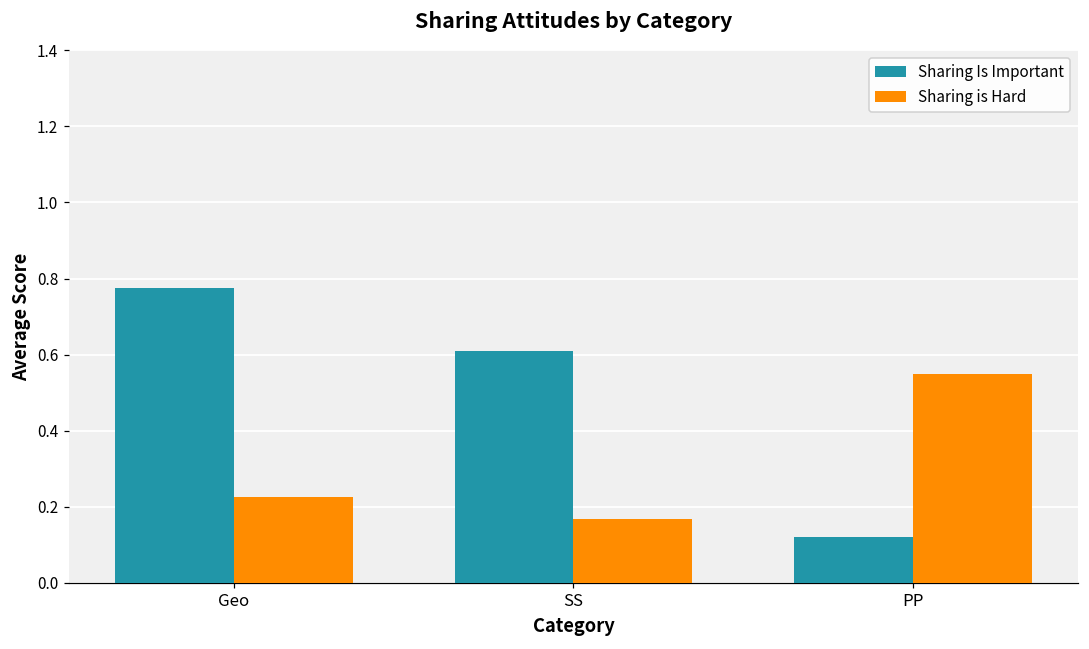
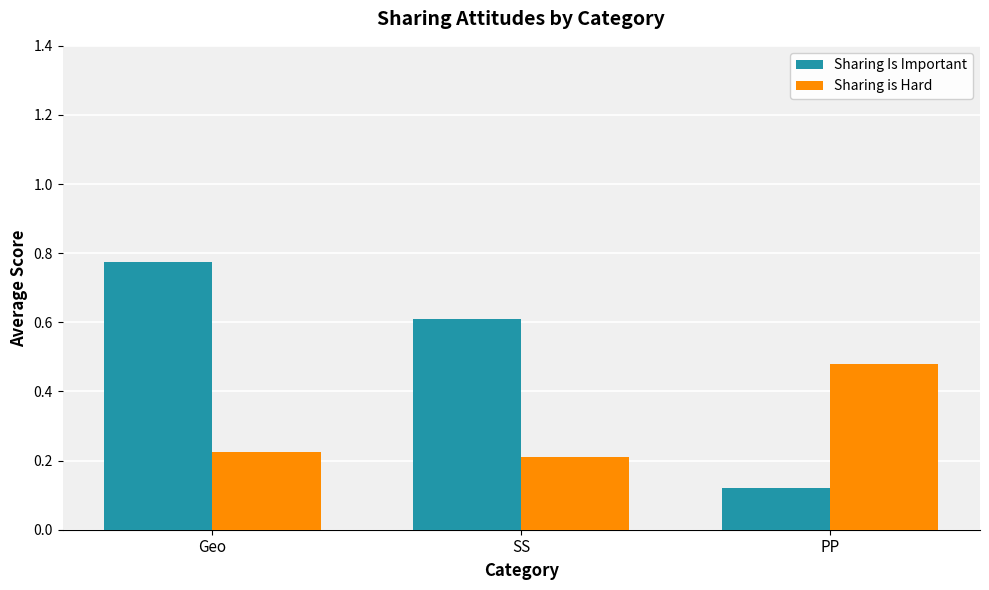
  {
    "Sharing Is Important": {
      "Geo": 0.78,
      "SS": 0.61,
      "PP": 0.12
    },
    "Sharing is Hard": {
      "Geo": 0.23,
-     "SS": 0.17,
-     "PP": 0.55
+     "SS": 0.21,
+     "PP": 0.48
    }
  }
